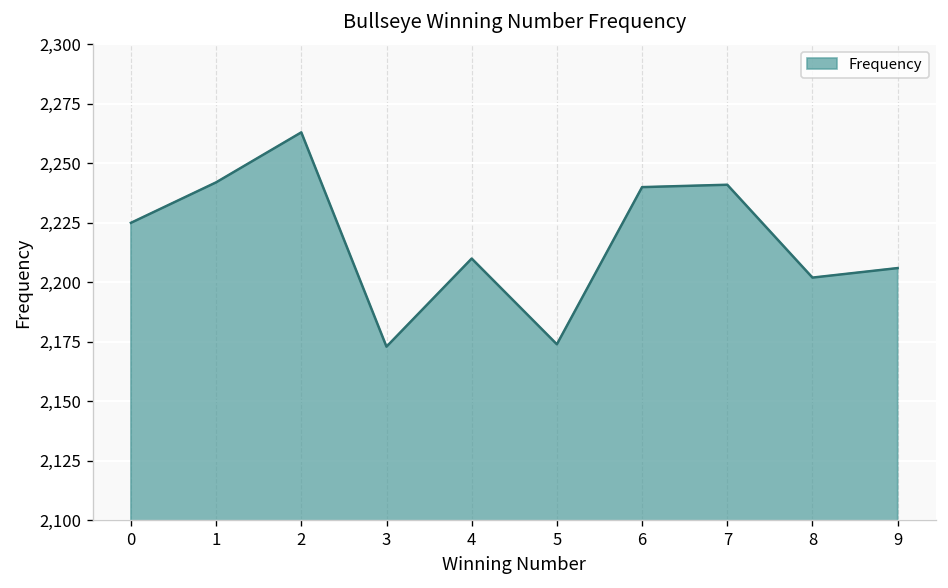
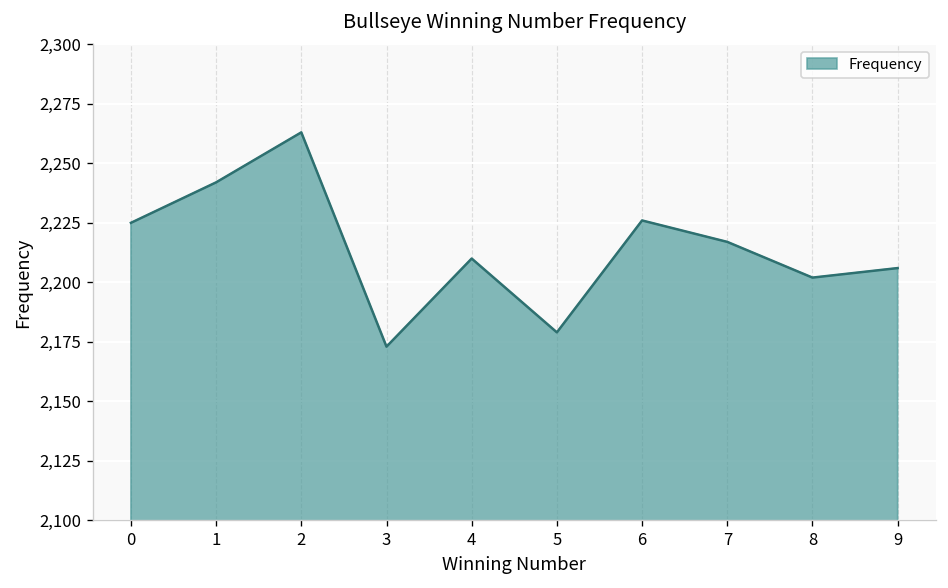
  {
    "0": "2,225",
    "1": "2,242",
    "2": "2,263",
    "3": "2,173",
    "4": "2,210",
-   "5": "2,174",
-   "6": "2,240",
-   "7": "2,241",
+   "5": "2,179",
+   "6": "2,226",
+   "7": "2,217",
    "8": "2,202",
    "9": "2,206"
  }
